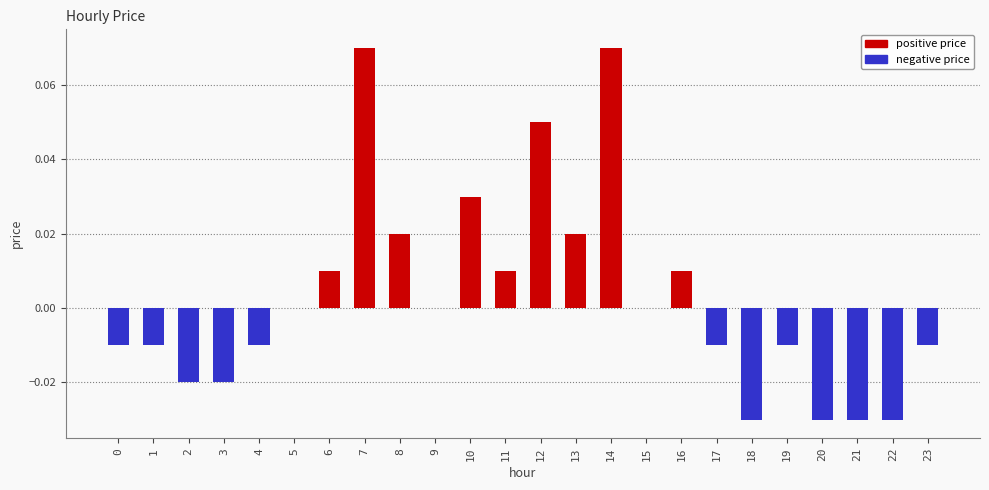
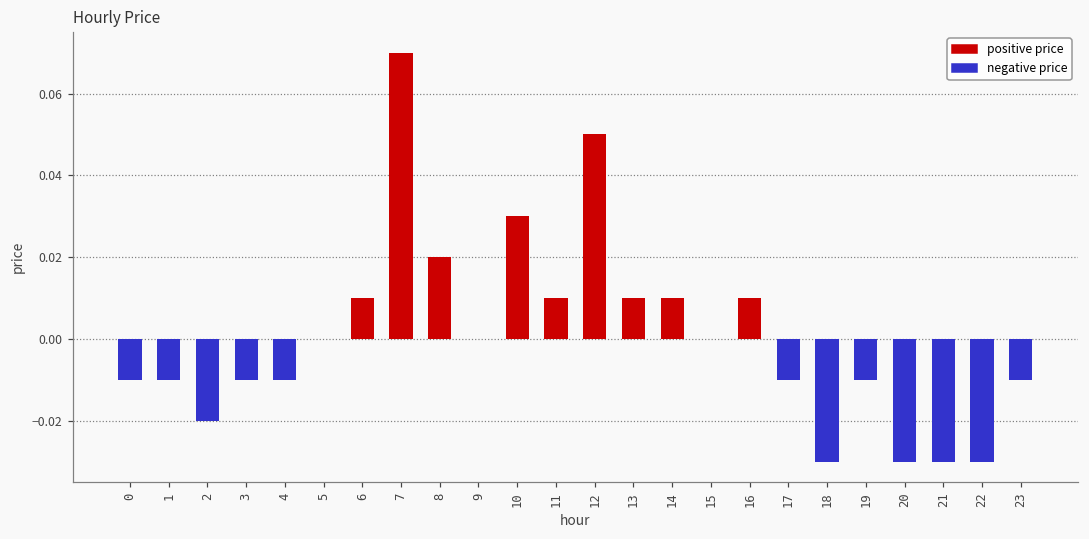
  {
    "positive price": {
      "0": 0.00,
      "1": 0.00,
      "2": 0.00,
      "3": 0.00,
      "4": 0.00,
      "5": 0.00,
      "6": 0.01,
      "7": 0.07,
      "8": 0.02,
      "9": 0.00,
      "10": 0.03,
      "11": 0.01,
      "12": 0.05,
-     "13": 0.02,
-     "14": 0.07,
+     "13": 0.01,
+     "14": 0.01,
      "15": 0.00,
      "16": 0.01,
      "17": 0.00,
      "18": 0.00,
      "19": 0.00,
      "20": 0.00,
      "21": 0.00,
      "22": 0.00,
      "23": 0.00
    },
    "negative price": {
      "0": -0.01,
      "1": -0.01,
      "2": -0.02,
-     "3": -0.02,
+     "3": -0.01,
      "4": -0.01,
      "5": 0.00,
      "6": 0.00,
      "7": 0.00,
      "8": 0.00,
      "9": 0.00,
      "10": 0.00,
      "11": 0.00,
      "12": 0.00,
      "13": 0.00,
      "14": 0.00,
      "15": 0.00,
      "16": 0.00,
      "17": -0.01,
      "18": -0.03,
      "19": -0.01,
      "20": -0.03,
      "21": -0.03,
      "22": -0.03,
      "23": -0.01
    }
  }
